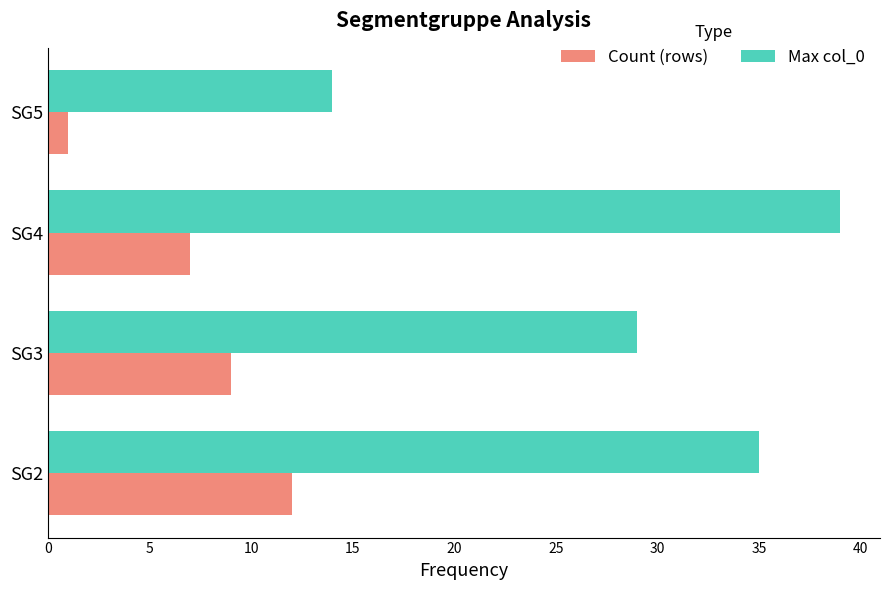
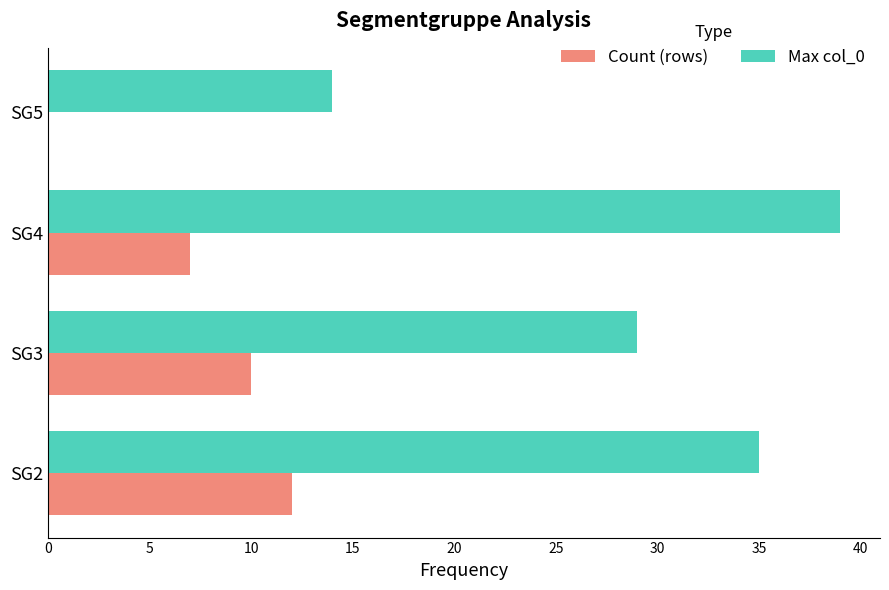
  {
    "Count (rows)": {
-     "SG5": 1,
+     "SG5": 0,
      "SG4": 7,
-     "SG3": 9,
+     "SG3": 10,
      "SG2": 12
    },
    "Max col_0": {
      "SG5": 14,
      "SG4": 39,
      "SG3": 29,
      "SG2": 35
    }
  }
